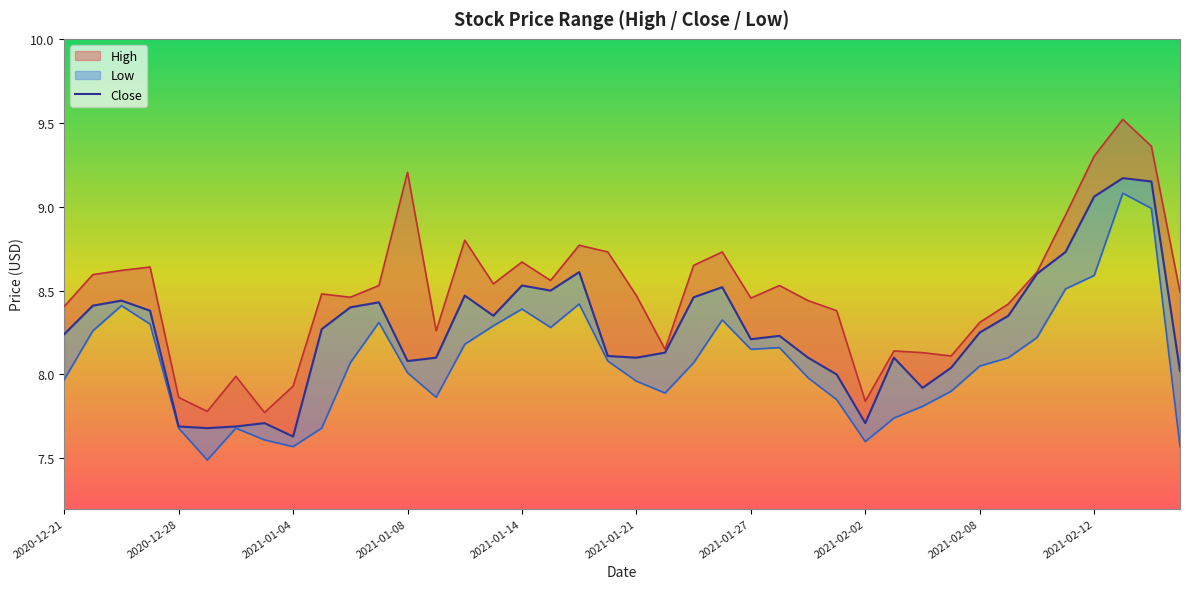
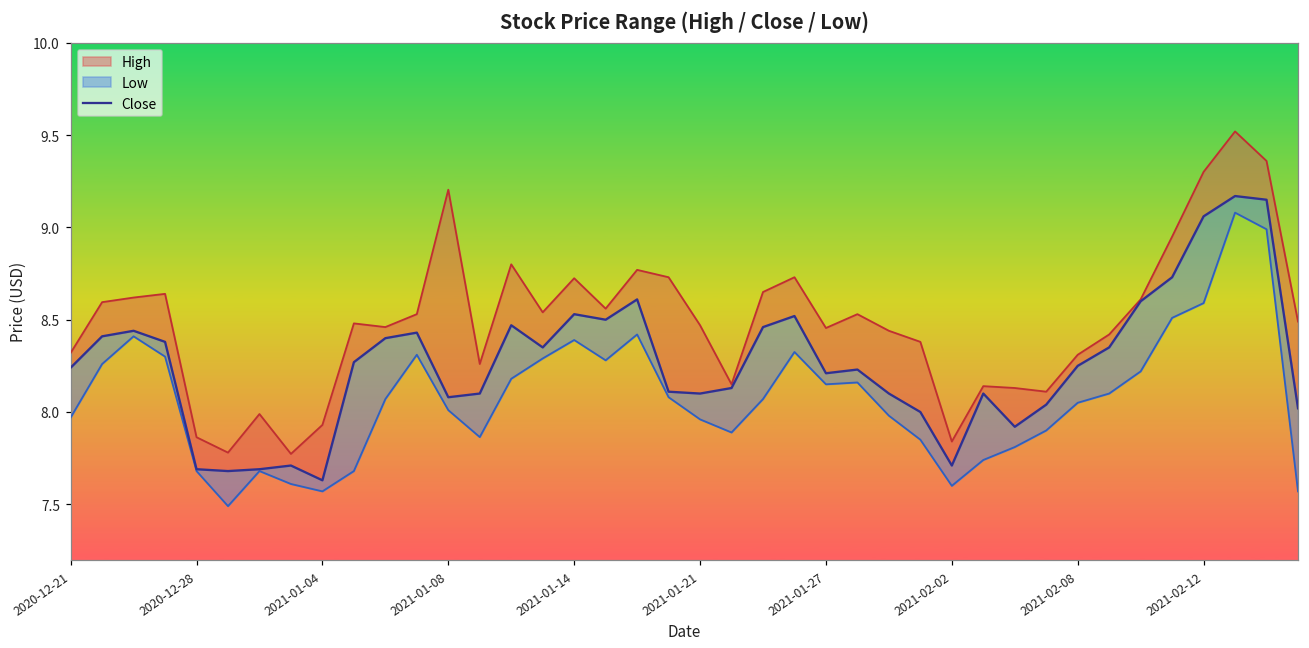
  {
    "High": {
-     "2020-12-21": 8.41,
+     "2020-12-21": 8.32,
      "2020-12-28": 7.86,
      "2021-01-04": 7.93,
      "2021-01-08": 9.20,
-     "2021-01-14": 8.67,
+     "2021-01-14": 8.72,
      "2021-01-21": 8.47,
      "2021-01-27": 8.45,
      "2021-02-02": 7.84,
      "2021-02-08": 8.31,
      "2021-02-12": 9.30
    }
  }
